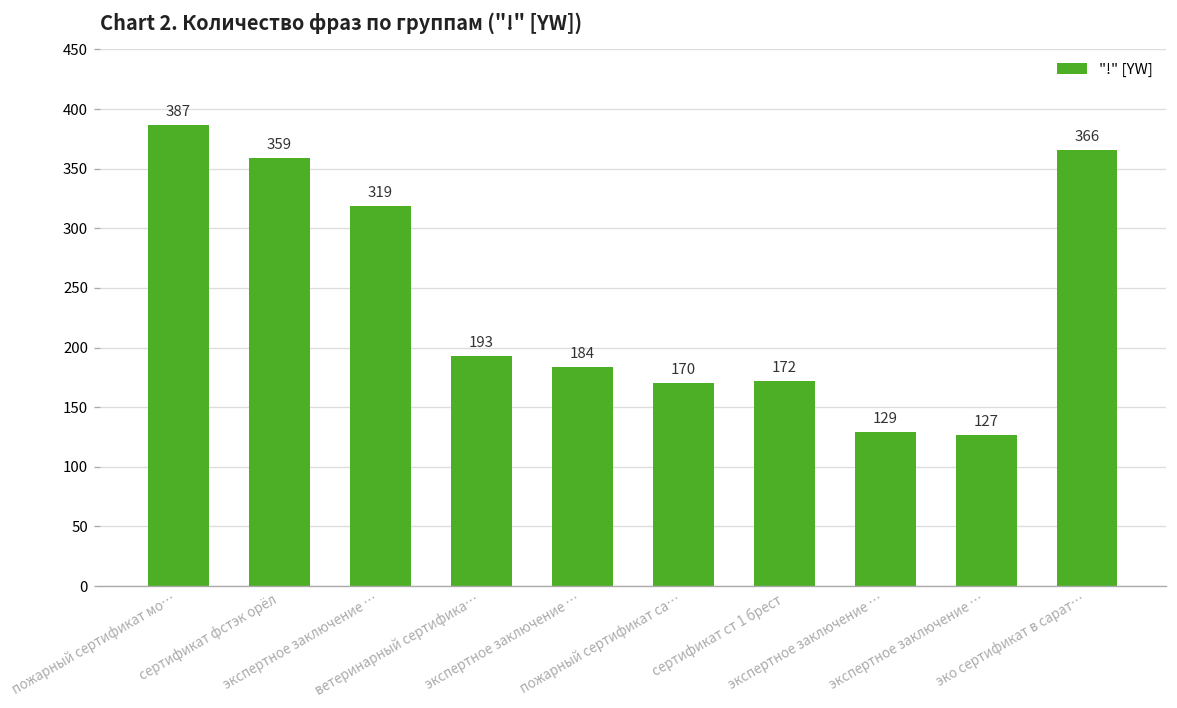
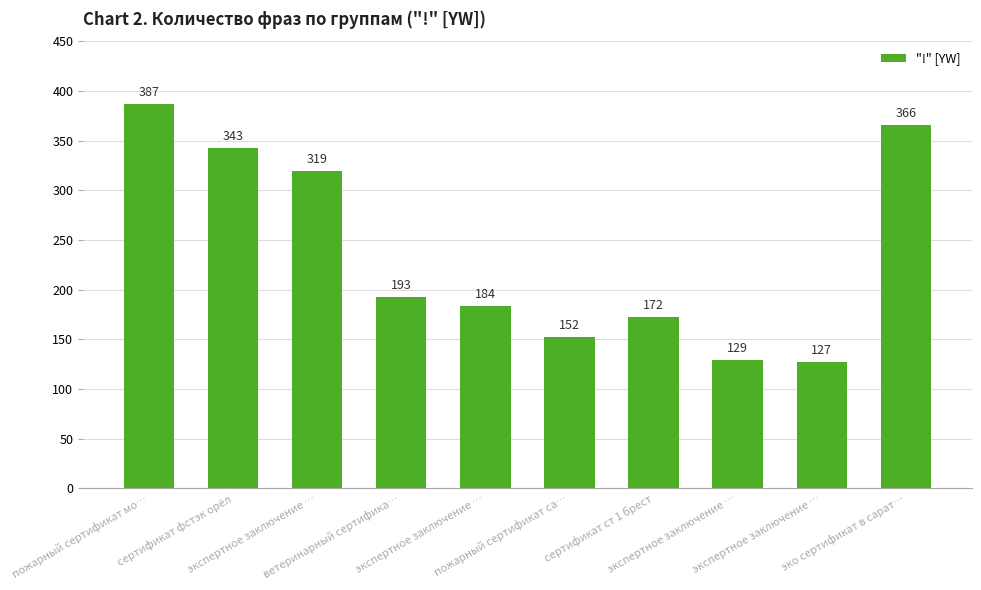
  {
    "пожарный сертификат мо…": 387,
-   "сертификат фстэк орёл": 359,
+   "сертификат фстэк орёл": 343,
    "ветеринарный сертифика…": 193,
-   "пожарный сертификат са…": 170,
+   "пожарный сертификат са…": 152,
    "сертификат ст 1 брест": 172,
    "эко сертификат в сарат…": 366
  }
